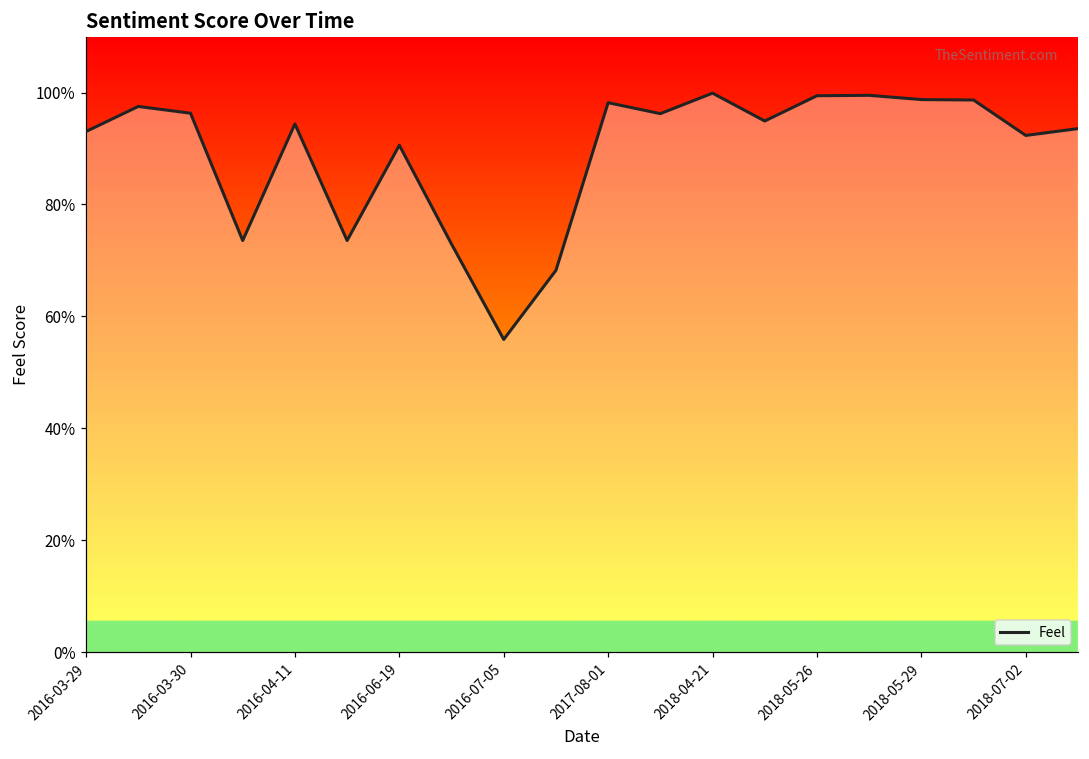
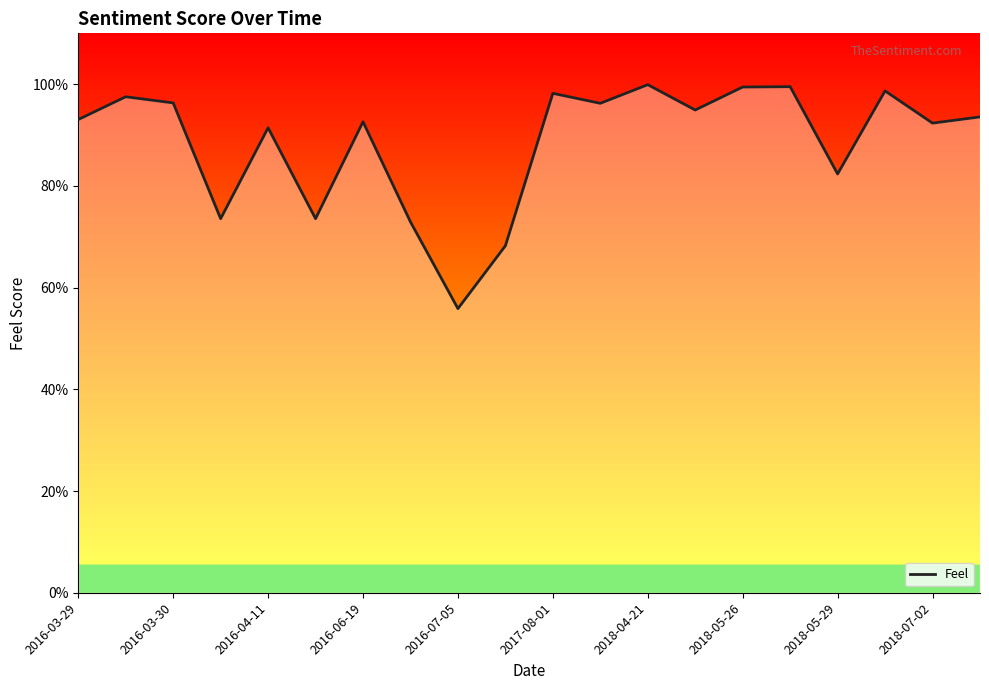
  {
    "2016-03-30": "96%",
-   "2016-04-11": "94%",
-   "2016-06-19": "91%",
+   "2016-04-11": "91%",
+   "2016-06-19": "93%",
    "2016-07-05": "56%",
    "2017-08-01": "98%",
    "2018-04-21": "100%",
    "2018-05-26": "99%",
-   "2018-05-29": "99%",
+   "2018-05-29": "82%",
    "2018-07-02": "92%"
  }
